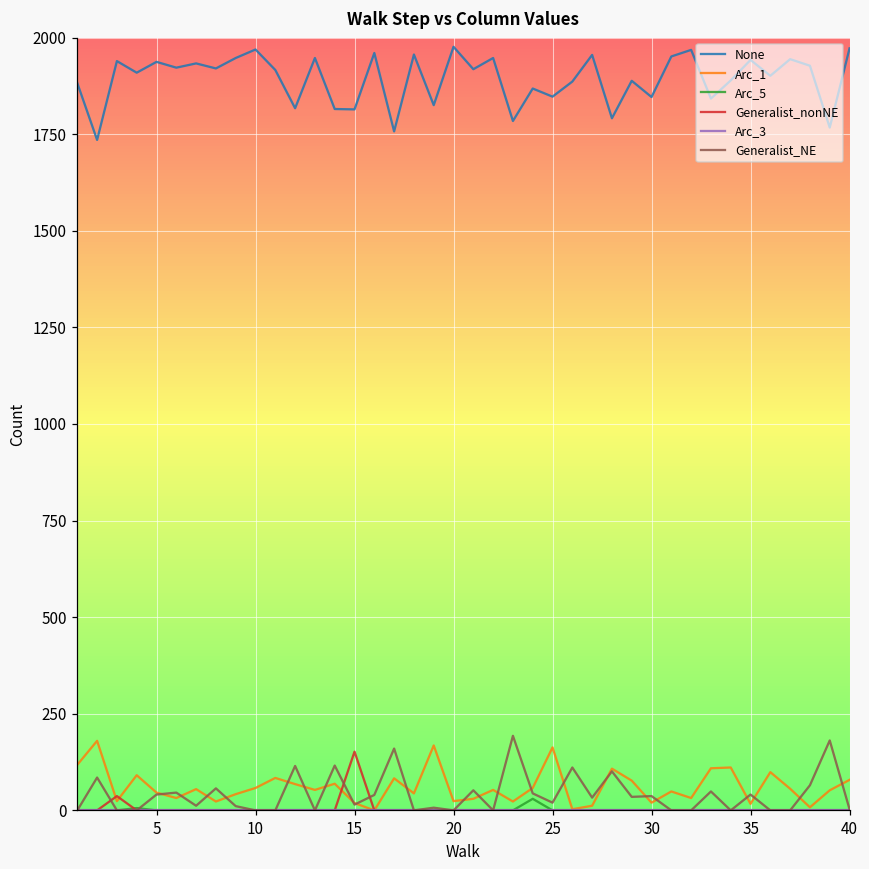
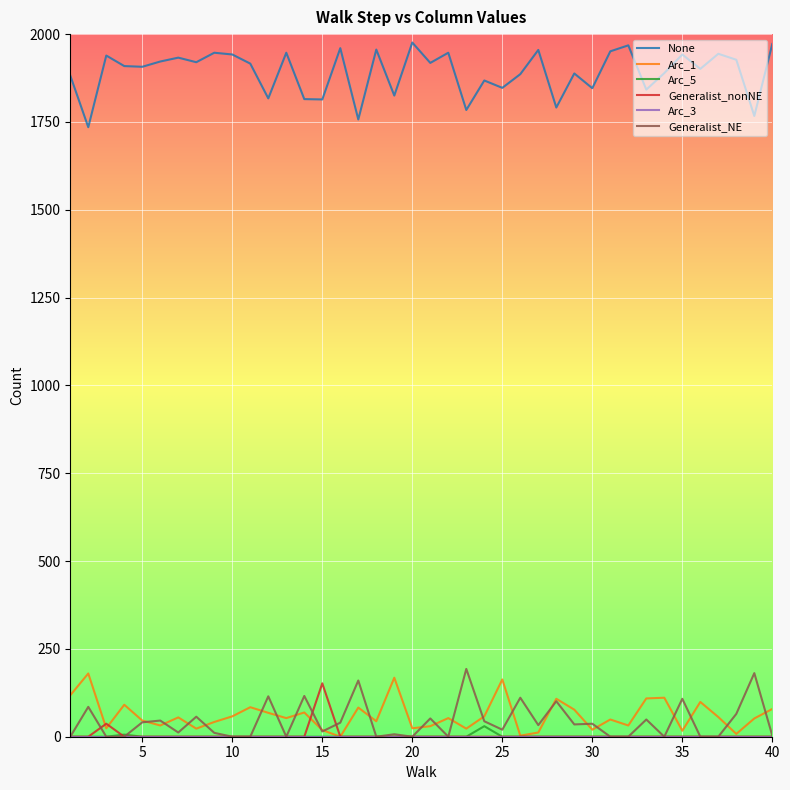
  {
    "None": {
-     "5": 1940,
-     "10": 1970,
+     "5": 1910,
+     "10": 1940,
      "15": 1810,
      "20": 1980,
      "25": 1850,
      "30": 1850,
      "40": 1970
    },
    "Arc_1": {
      "10": 60,
      "20": 20,
      "25": 160,
      "30": 20,
      "35": 20,
      "40": 80
    },
    "Generalist_nonNE": {
      "15": 150
    },
    "Generalist_NE": {
      "25": 20,
      "30": 40,
-     "35": 40
+     "35": 110
    }
  }
